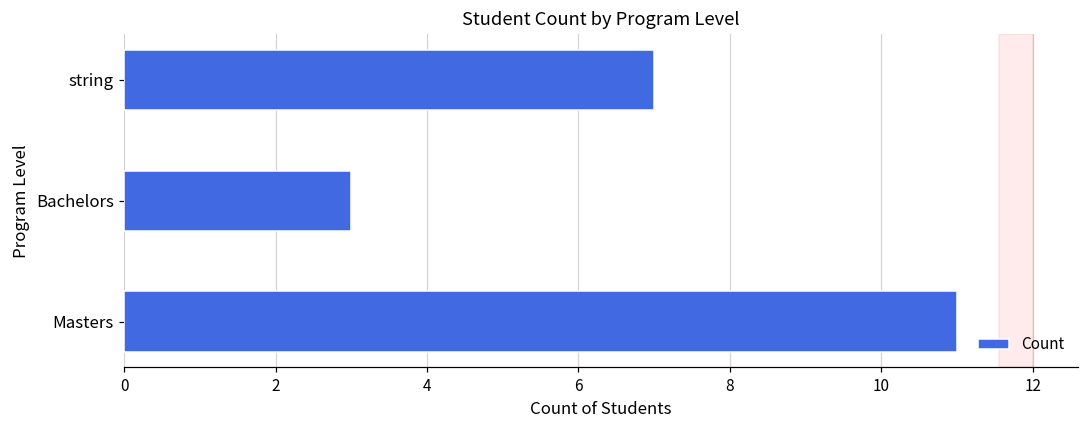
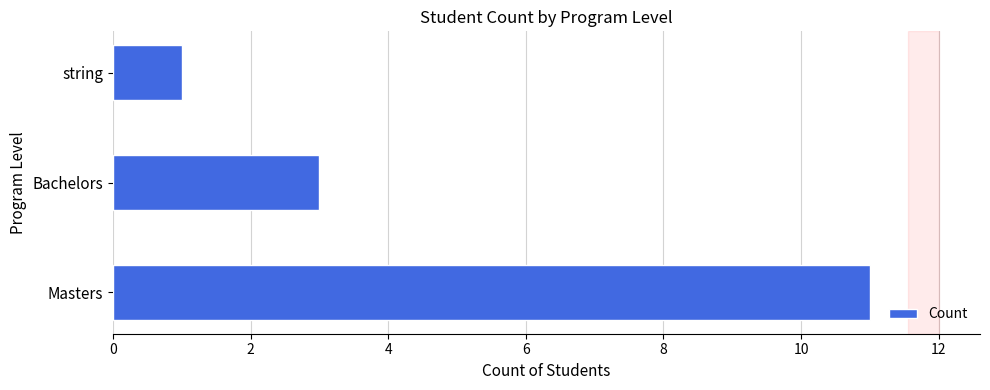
  {
-   "string": 7,
+   "string": 1,
    "Bachelors": 3,
    "Masters": 11
  }
